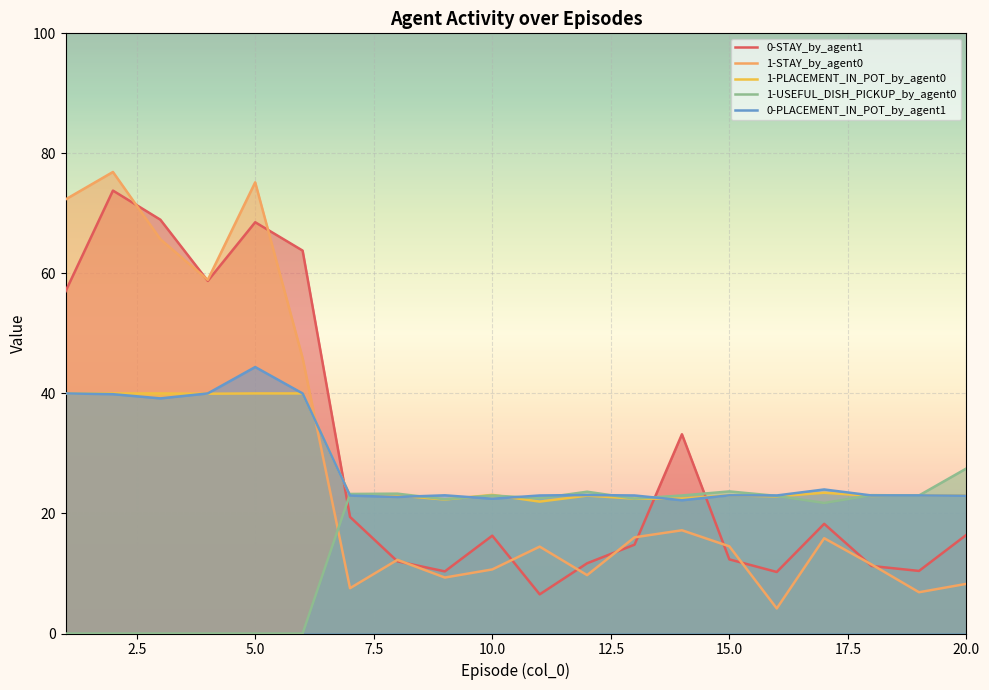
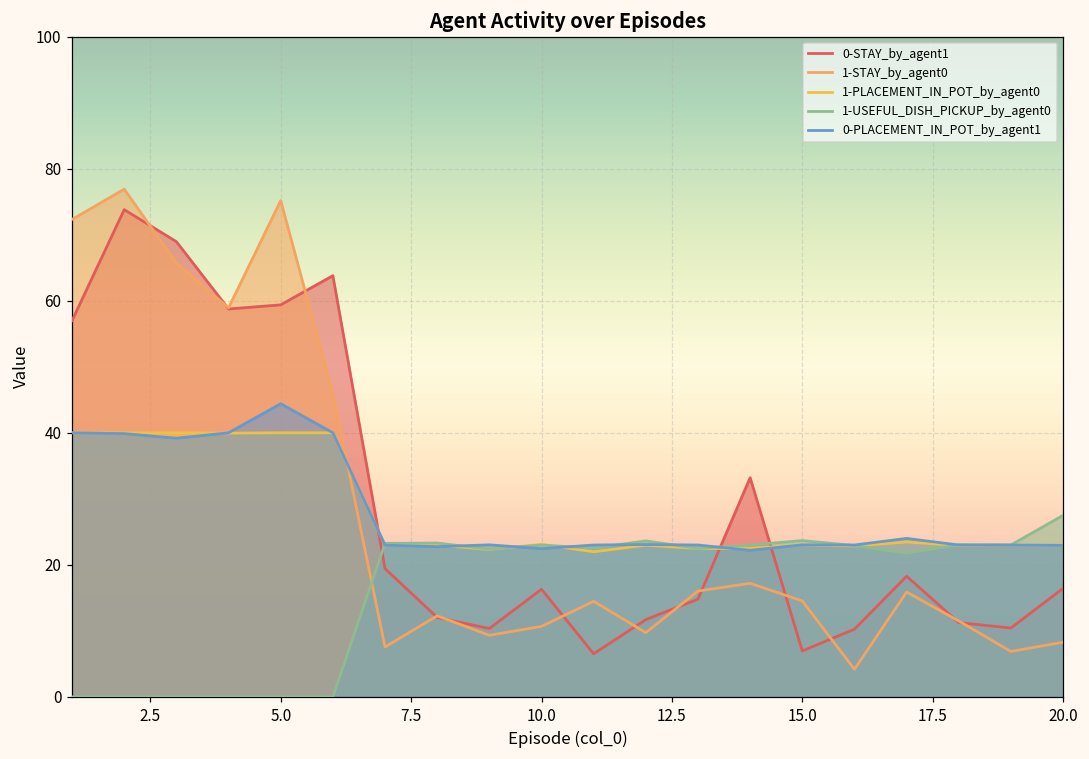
  {
    "0-STAY_by_agent1": {
-     "5.0": 69,
+     "5.0": 59,
      "10.0": 16,
-     "15.0": 12,
+     "15.0": 7,
      "20.0": 16
    },
    "1-USEFUL_DISH_PICKUP_by_agent0": {
      "5.0": 0,
      "15.0": 24,
      "20.0": 28
    },
    "0-PLACEMENT_IN_POT_by_agent1": {
      "5.0": 44,
      "10.0": 22
    }
  }
